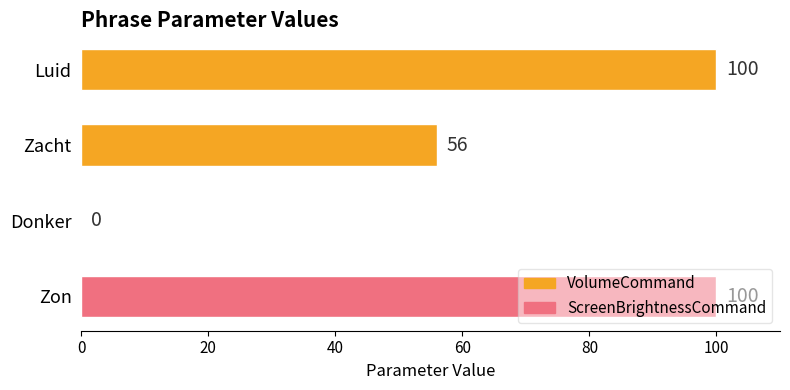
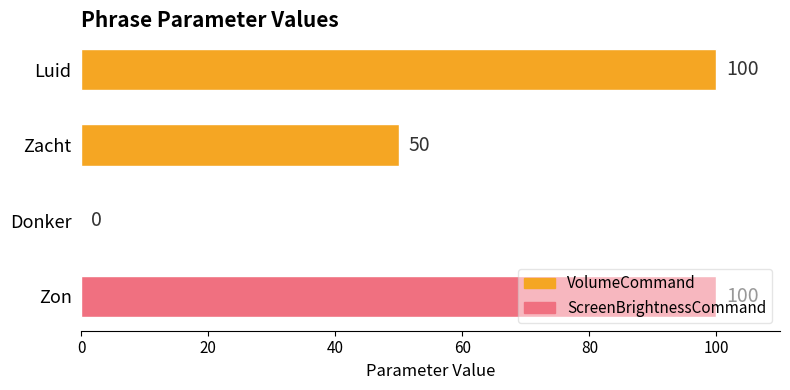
  {
    "Luid": 100,
-   "Zacht": 56,
+   "Zacht": 50,
    "Donker": 0
  }
